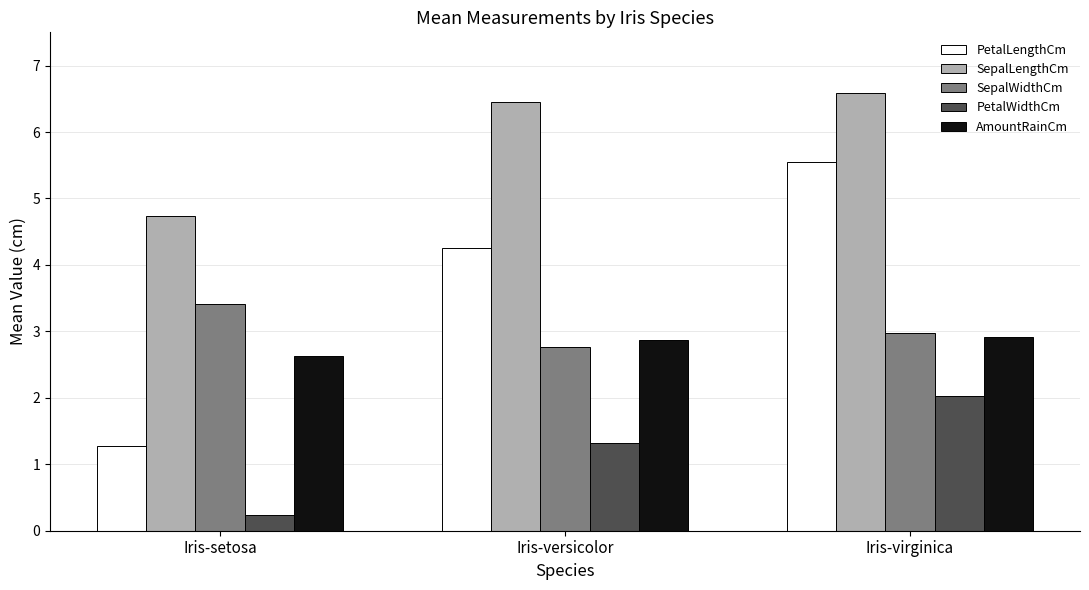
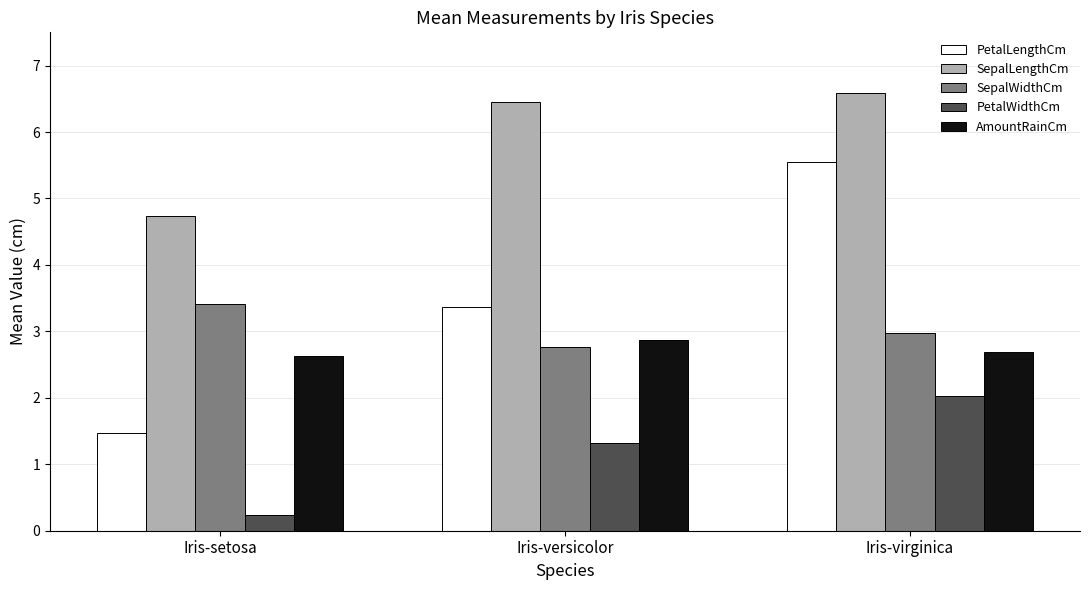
  {
    "PetalLengthCm": {
-     "Iris-setosa": 1.3,
-     "Iris-versicolor": 4.3,
+     "Iris-setosa": 1.5,
+     "Iris-versicolor": 3.4,
      "Iris-virginica": 5.6
    },
    "SepalLengthCm": {
      "Iris-setosa": 4.7,
      "Iris-versicolor": 6.4,
      "Iris-virginica": 6.6
    },
    "SepalWidthCm": {
      "Iris-setosa": 3.4,
      "Iris-versicolor": 2.8,
      "Iris-virginica": 3.0
    },
    "PetalWidthCm": {
      "Iris-setosa": 0.2,
      "Iris-versicolor": 1.3,
      "Iris-virginica": 2.0
    },
    "AmountRainCm": {
      "Iris-setosa": 2.6,
      "Iris-versicolor": 2.9,
-     "Iris-virginica": 2.9
+     "Iris-virginica": 2.7
    }
  }
